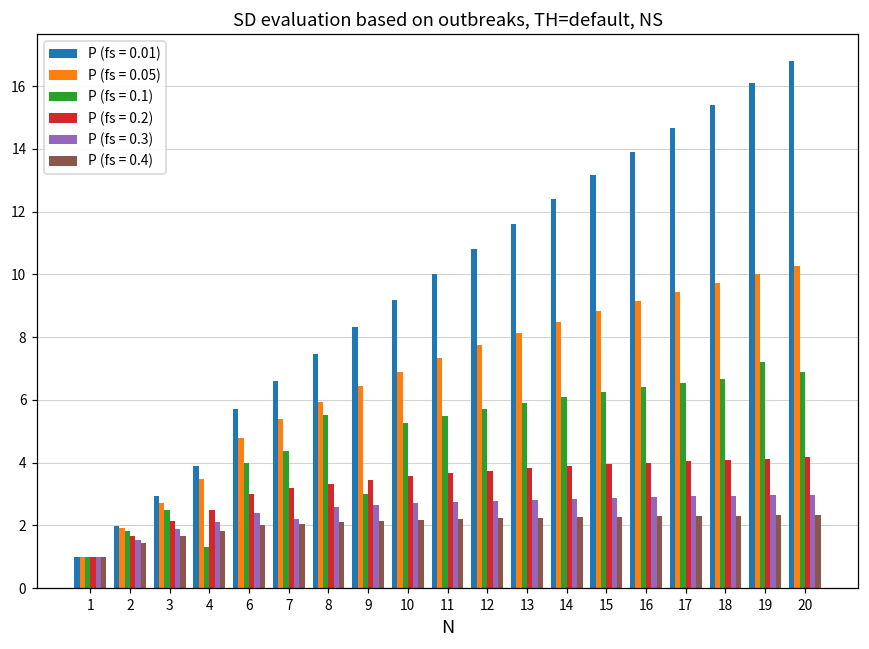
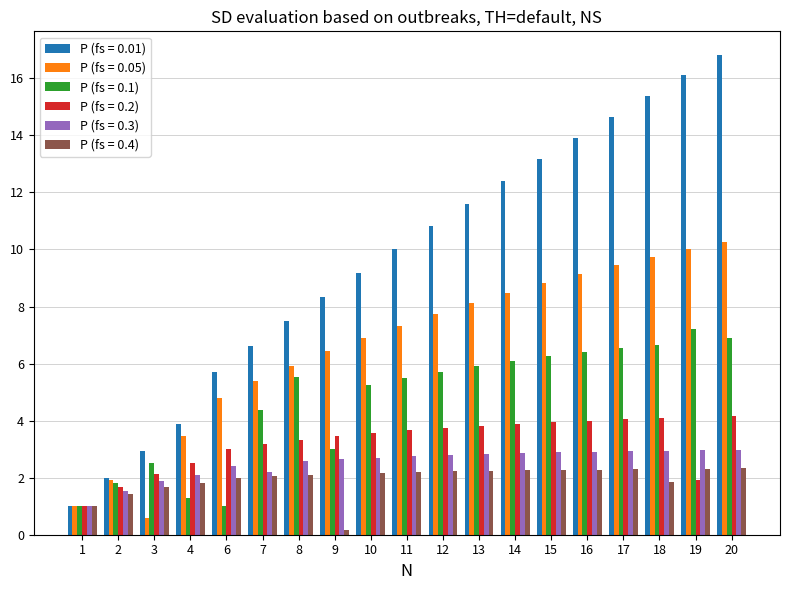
  {
    "P (fs = 0.01)": {
      "1": 1.0,
      "2": 2.0,
      "3": 2.9,
      "4": 3.9,
      "6": 5.7,
      "7": 6.6,
      "8": 7.5,
      "9": 8.3,
      "10": 9.2,
      "11": 10.0,
      "12": 10.8,
      "13": 11.6,
      "14": 12.4,
      "15": 13.2,
      "16": 13.9,
      "17": 14.7,
      "18": 15.4,
      "19": 16.1,
      "20": 16.8
    },
    "P (fs = 0.05)": {
      "1": 1.0,
      "2": 1.9,
-     "3": 2.7,
+     "3": 0.6,
      "4": 3.5,
      "6": 4.8,
      "7": 5.4,
      "8": 5.9,
      "9": 6.4,
      "10": 6.9,
      "11": 7.3,
      "12": 7.7,
      "13": 8.1,
      "14": 8.5,
      "15": 8.8,
      "16": 9.1,
      "17": 9.4,
      "18": 9.7,
      "19": 10.0,
      "20": 10.3
    },
    "P (fs = 0.1)": {
      "1": 1,
      "2": 1.8,
      "3": 2.5,
      "4": 1.3,
-     "6": 4,
+     "6": 1,
      "7": 4.4,
      "8": 5.5,
      "9": 3,
      "10": 5.3,
      "11": 5.5,
      "12": 5.7,
      "13": 5.9,
      "14": 6,
      "15": 6.3,
      "16": 6.4,
      "17": 6.5,
      "18": 6.7,
      "19": 7.2,
      "20": 6.9
    },
    "P (fs = 0.2)": {
      "1": 1.0,
      "2": 1.7,
      "3": 2.1,
      "4": 2.5,
      "6": 3.0,
      "7": 3.2,
      "8": 3.3,
      "9": 3.5,
      "10": 3.6,
      "11": 3.7,
      "12": 3.8,
      "13": 3.8,
      "14": 3.9,
      "15": 3.9,
      "16": 4.0,
      "17": 4.0,
      "18": 4.1,
-     "19": 4.1,
+     "19": 1.9,
      "20": 4.2
    },
    "P (fs = 0.3)": {
      "1": 1.0,
      "2": 1.5,
      "3": 1.9,
      "4": 2.1,
      "6": 2.4,
      "7": 2.2,
      "8": 2.6,
      "9": 2.6,
      "10": 2.7,
      "11": 2.8,
      "12": 2.8,
      "13": 2.8,
      "14": 2.9,
      "15": 2.9,
      "16": 2.9,
      "17": 2.9,
      "18": 3.0,
      "19": 3.0,
      "20": 3.0
    },
    "P (fs = 0.4)": {
      "1": 1.0,
      "2": 1.4,
      "3": 1.7,
      "4": 1.8,
      "6": 2.0,
      "7": 2.1,
      "8": 2.1,
-     "9": 2.1,
+     "9": 0.2,
      "10": 2.2,
      "11": 2.2,
      "12": 2.2,
      "13": 2.2,
      "14": 2.3,
      "15": 2.3,
      "16": 2.3,
      "17": 2.3,
-     "18": 2.3,
+     "18": 1.9,
      "19": 2.3,
      "20": 2.3
    }
  }
